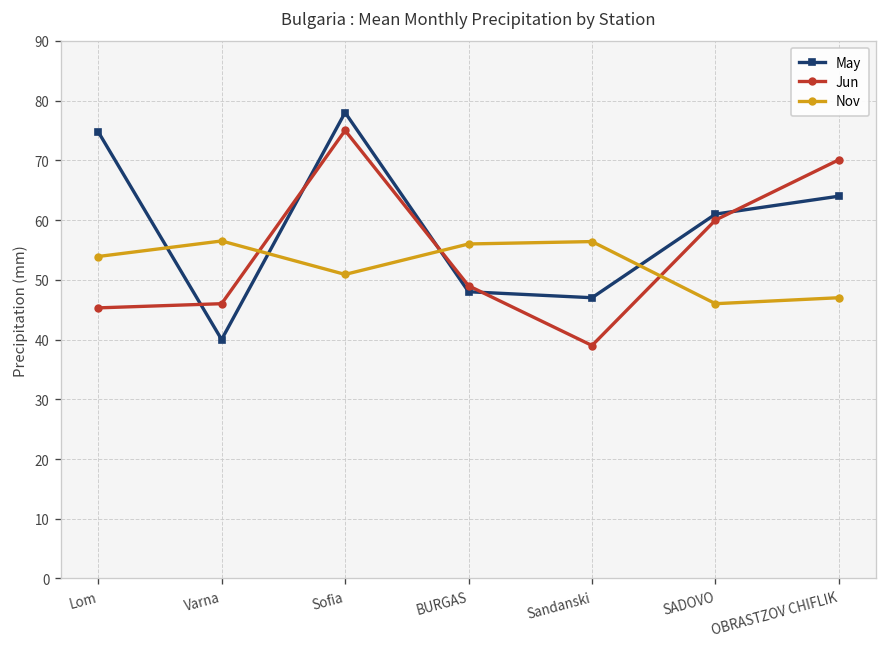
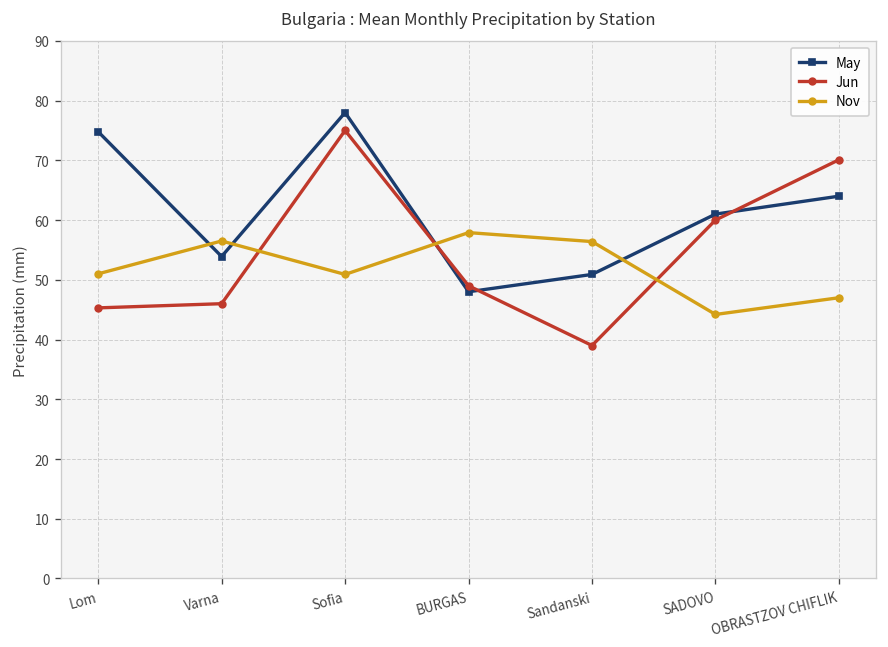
  {
    "May": {
      "Lom": 75,
-     "Varna": 40,
+     "Varna": 54,
      "Sofia": 78,
      "BURGAS": 48,
-     "Sandanski": 47,
+     "Sandanski": 51,
      "SADOVO": 61,
      "OBRASTZOV CHIFLIK": 64
    },
    "Jun": {
      "Lom": 45,
      "Varna": 46,
      "Sofia": 75,
      "BURGAS": 49,
      "Sandanski": 39,
      "SADOVO": 60,
      "OBRASTZOV CHIFLIK": 70
    },
    "Nov": {
-     "Lom": 54,
+     "Lom": 51,
      "Varna": 57,
      "Sofia": 51,
-     "BURGAS": 56,
+     "BURGAS": 58,
      "Sandanski": 56,
-     "SADOVO": 46,
+     "SADOVO": 44,
      "OBRASTZOV CHIFLIK": 47
    }
  }
